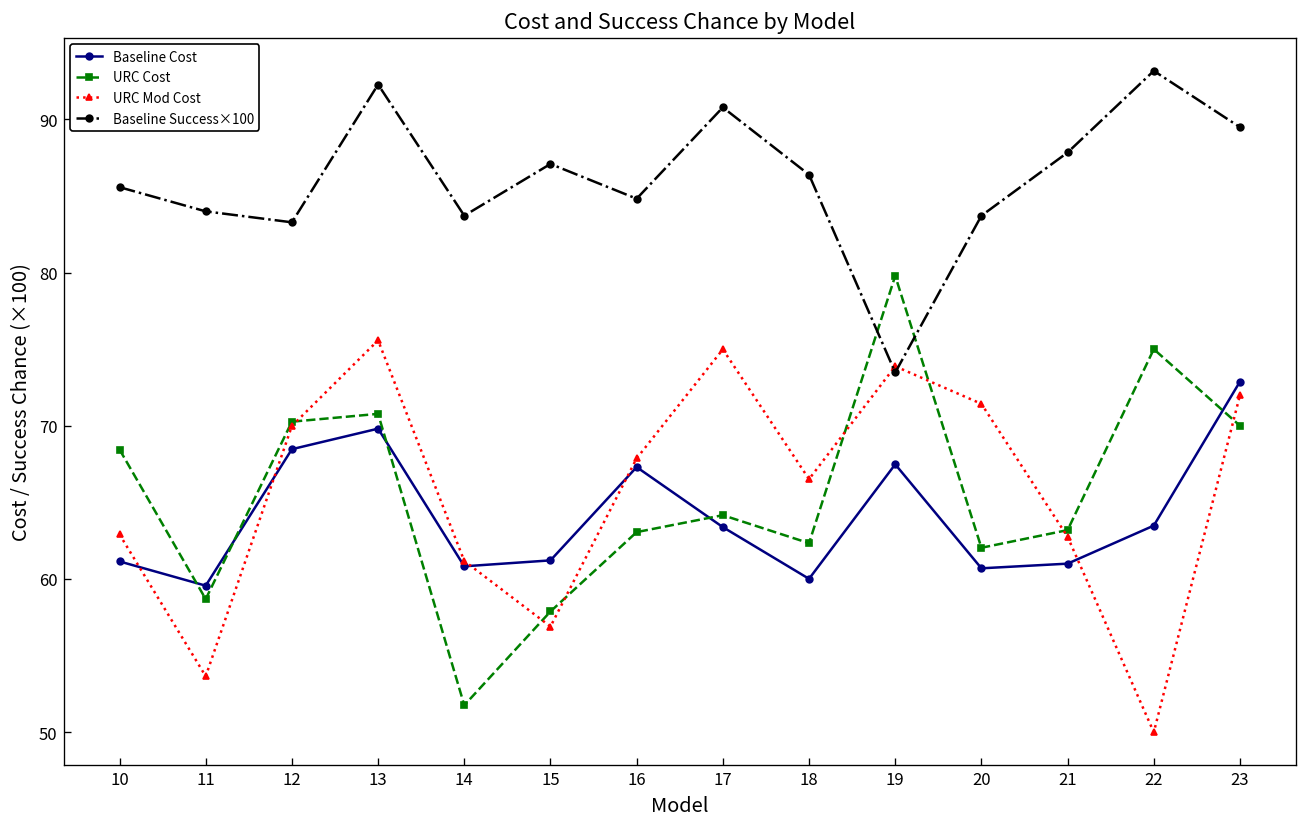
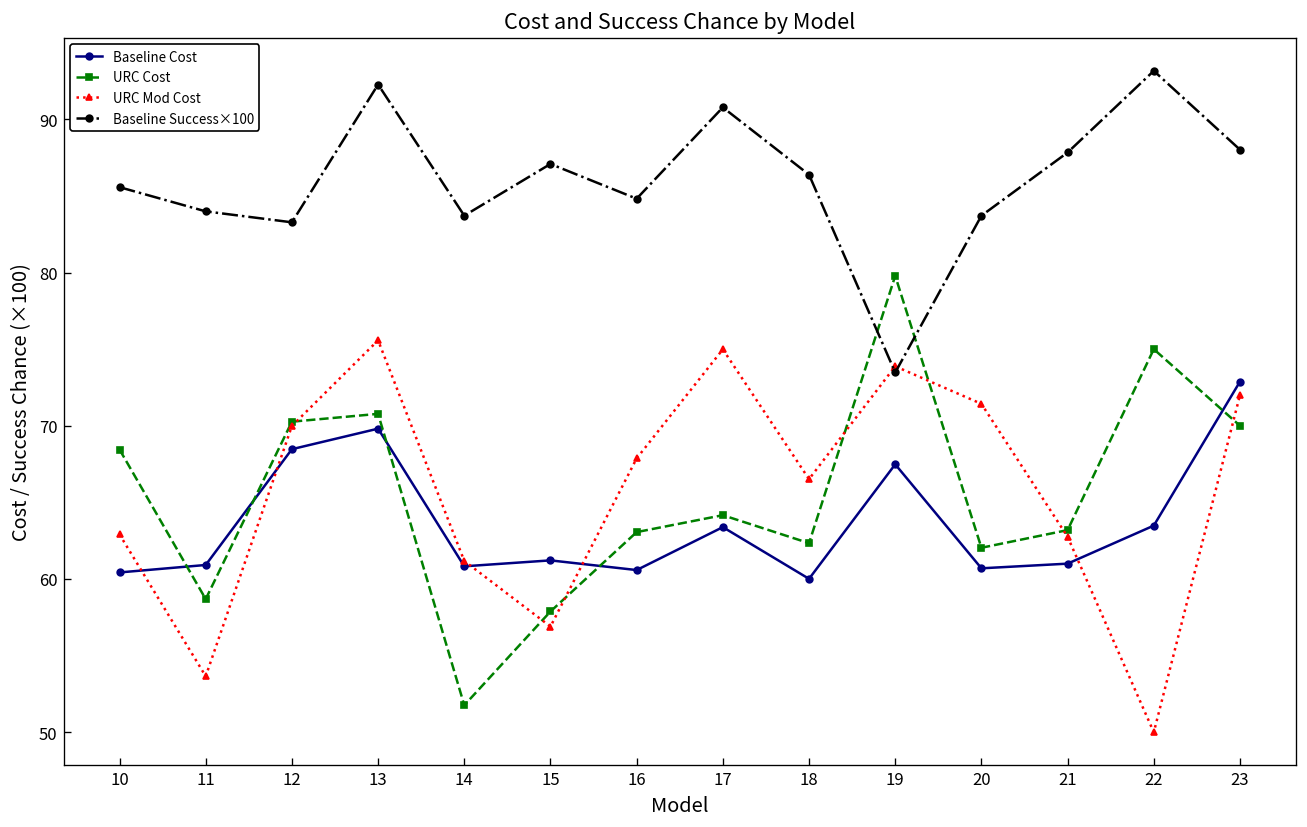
  {
    "Baseline Cost": {
-     "10": 61.1,
-     "11": 59.6,
+     "10": 60.4,
+     "11": 60.9,
      "12": 68.5,
      "13": 69.8,
      "14": 60.8,
      "15": 61.2,
-     "16": 67.3,
+     "16": 60.6,
      "17": 63.4,
      "18": 60.0,
      "19": 67.5,
      "20": 60.7,
      "21": 61.0,
      "22": 63.5,
      "23": 72.9
    },
    "URC Cost": {
      "10": 68.4,
      "11": 58.7,
      "12": 70.3,
      "13": 70.8,
      "14": 51.7,
      "15": 57.9,
      "16": 63.1,
      "17": 64.2,
      "18": 62.3,
      "19": 79.8,
      "20": 62.0,
      "21": 63.2,
      "22": 75.0,
      "23": 70.0
    },
    "URC Mod Cost": {
      "10": 62.9,
      "11": 53.6,
      "12": 70.0,
      "13": 75.6,
      "14": 61.2,
      "15": 56.9,
      "16": 67.9,
      "17": 75.0,
      "18": 66.5,
      "19": 73.9,
      "20": 71.4,
      "21": 62.7,
      "22": 50.0,
      "23": 72.0
    },
    "Baseline Success×100": {
      "10": 85.6,
      "11": 84.0,
      "12": 83.3,
      "13": 92.3,
      "14": 83.7,
      "15": 87.1,
      "16": 84.8,
      "17": 90.8,
      "18": 86.4,
      "19": 73.5,
      "20": 83.7,
      "21": 87.8,
      "22": 93.2,
-     "23": 89.5
+     "23": 88.0
    }
  }
